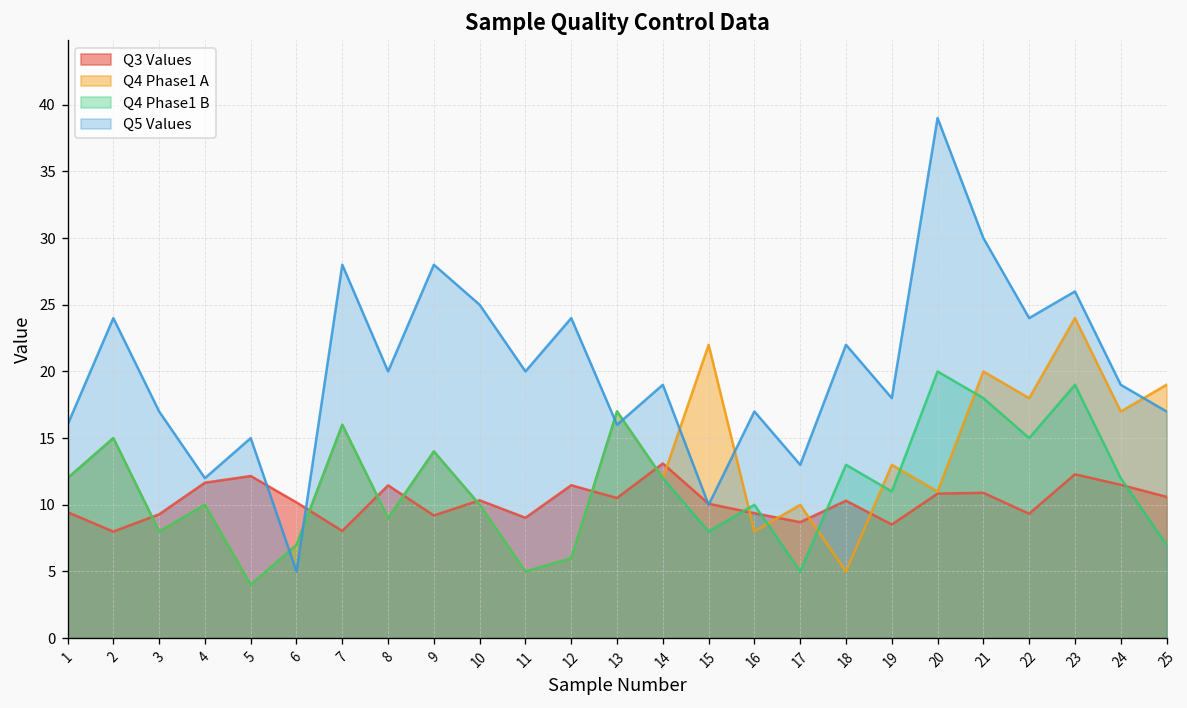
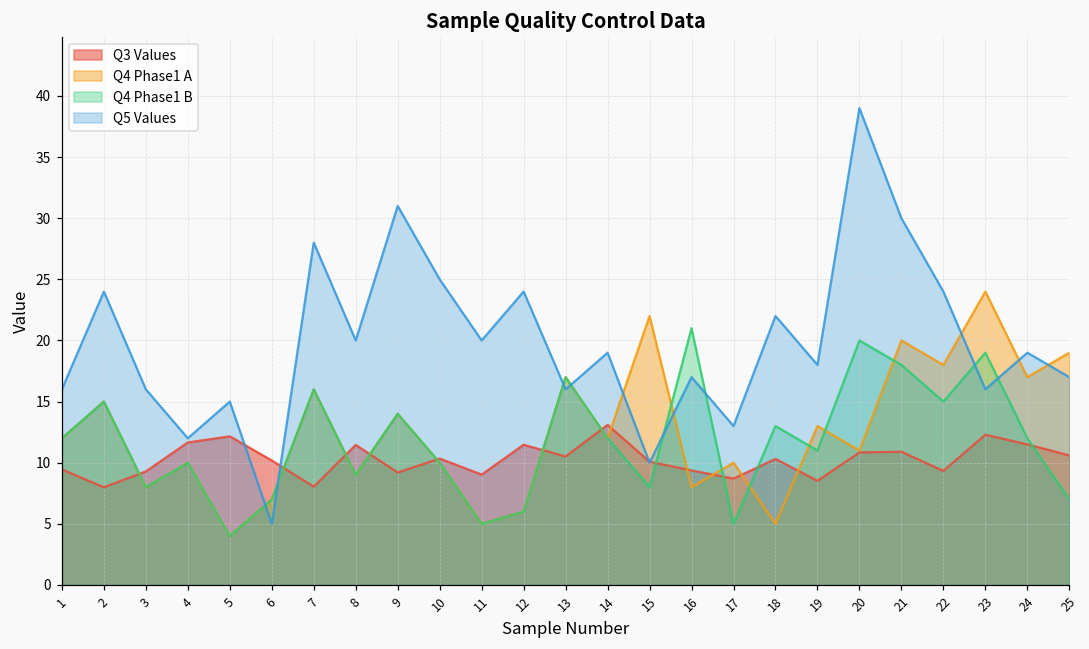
  {
    "Q3 Values": {
      "1": 9.5,
      "2": 8,
      "3": 9.3,
      "4": 11.7,
      "5": 12,
      "6": 10,
      "7": 8,
      "8": 11.5,
      "9": 9,
      "10": 10.3,
      "11": 9,
      "12": 11.5,
      "13": 10.5,
      "14": 13,
      "16": 9.4,
      "17": 8.7,
      "18": 10.3,
      "19": 8.5,
      "21": 11,
      "22": 9.3,
      "23": 12.3,
      "24": 11.5,
      "25": 10.6
    },
    "Q4 Phase1 A": {
      "15": 22,
      "16": 8,
      "17": 10,
      "18": 5,
      "19": 13,
      "21": 20,
      "22": 18,
      "23": 24,
      "24": 17,
      "25": 19
    },
    "Q4 Phase1 B": {
      "15": 8,
-     "16": 10,
+     "16": 21,
      "17": 5,
      "18": 13,
      "19": 11,
      "20": 20,
      "21": 18,
      "22": 15,
      "23": 19,
      "24": 12,
      "25": 7
    },
    "Q5 Values": {
      "1": 16,
      "2": 24,
-     "3": 17,
+     "3": 16,
      "4": 12,
      "5": 15,
      "6": 5,
      "7": 28,
      "8": 20,
-     "9": 28,
+     "9": 31,
      "10": 25,
      "11": 20,
      "12": 24,
      "13": 16,
      "14": 19,
      "16": 17,
      "17": 13,
      "18": 22,
      "19": 18,
      "20": 39,
      "21": 30,
      "22": 24,
-     "23": 26,
+     "23": 16,
      "24": 19,
      "25": 17
    }
  }
